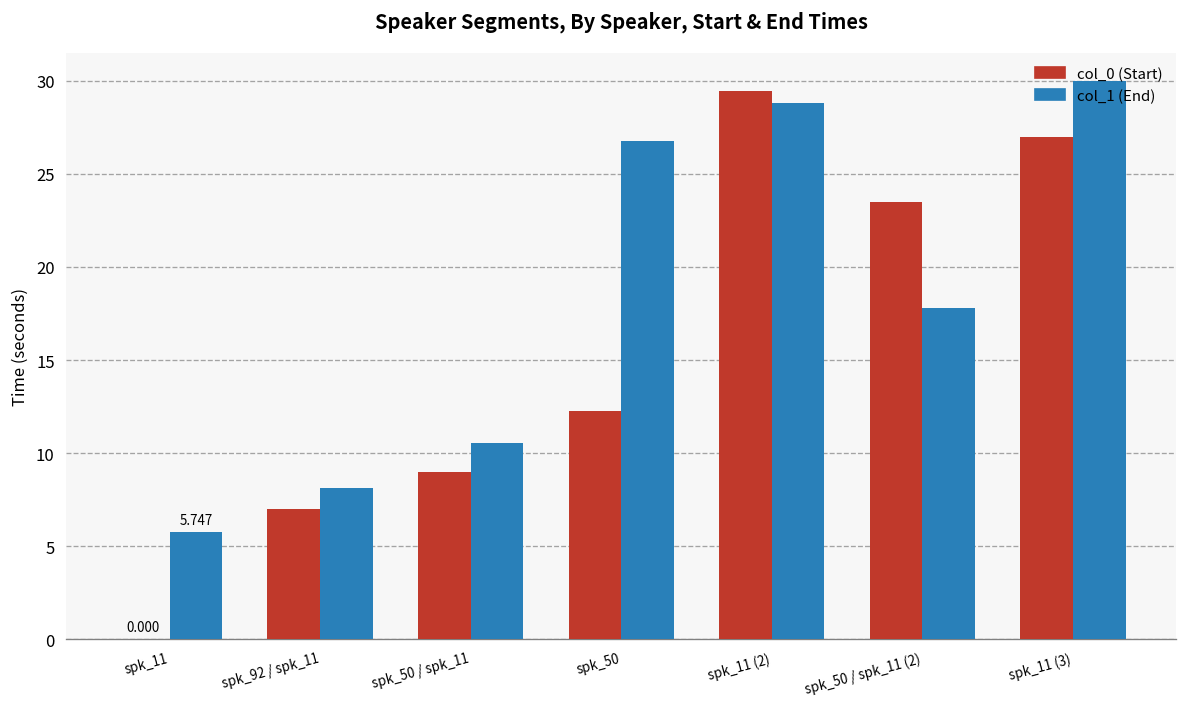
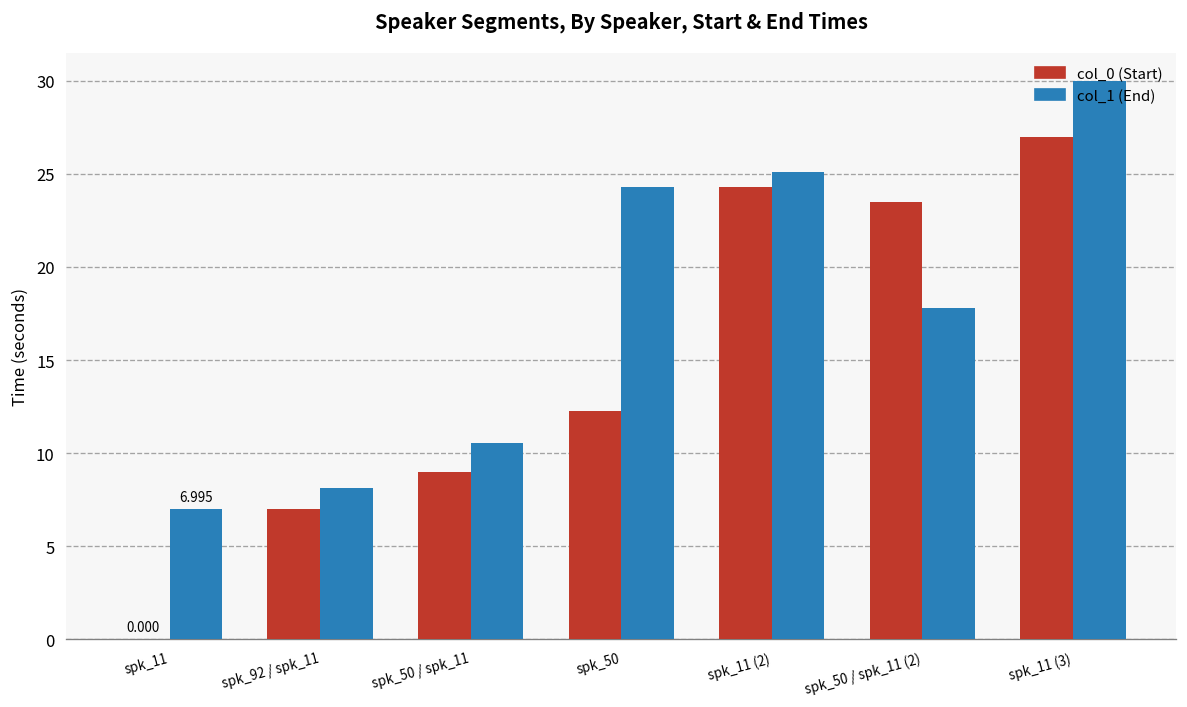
  {
    "col_0 (Start)": {
      "spk_92 / spk_11": 7.0,
      "spk_50 / spk_11": 9.0,
      "spk_50": 12.3,
-     "spk_11 (2)": 29.4,
+     "spk_11 (2)": 24.3,
      "spk_50 / spk_11 (2)": 23.5,
      "spk_11 (3)": 27.0
    },
    "col_1 (End)": {
-     "spk_11": 5.747,
-     "spk_50": 26.7,
-     "spk_11 (2)": 28.8
+     "spk_11": 6.995,
+     "spk_50": 24.3,
+     "spk_11 (2)": 25.1
    }
  }
